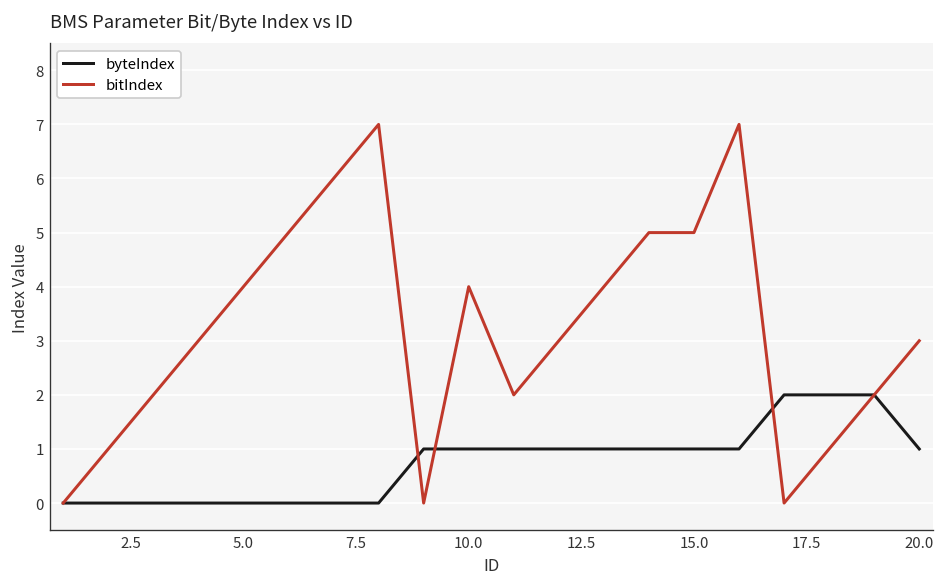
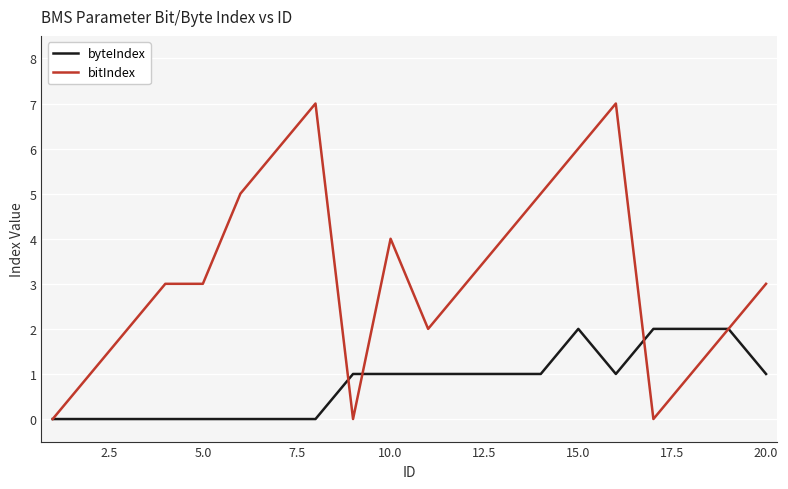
  {
    "byteIndex": {
      "5.0": 0,
      "10.0": 1,
-     "15.0": 1,
+     "15.0": 2,
      "20.0": 1
    },
    "bitIndex": {
-     "5.0": 4,
+     "5.0": 3,
      "10.0": 4,
-     "15.0": 5,
+     "15.0": 6,
      "20.0": 3
    }
  }
